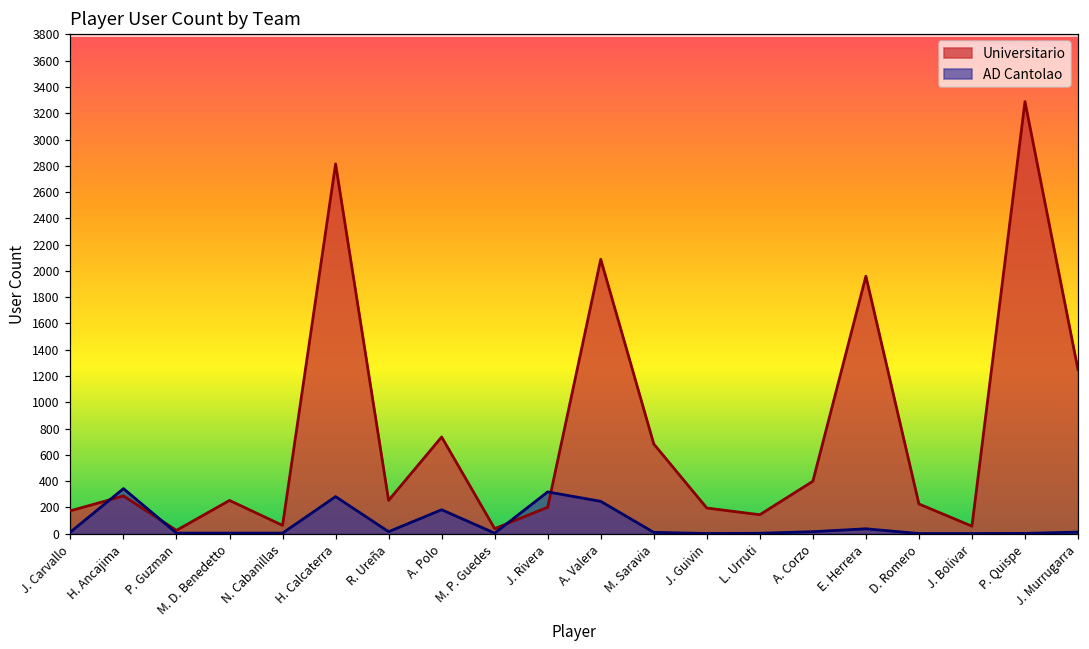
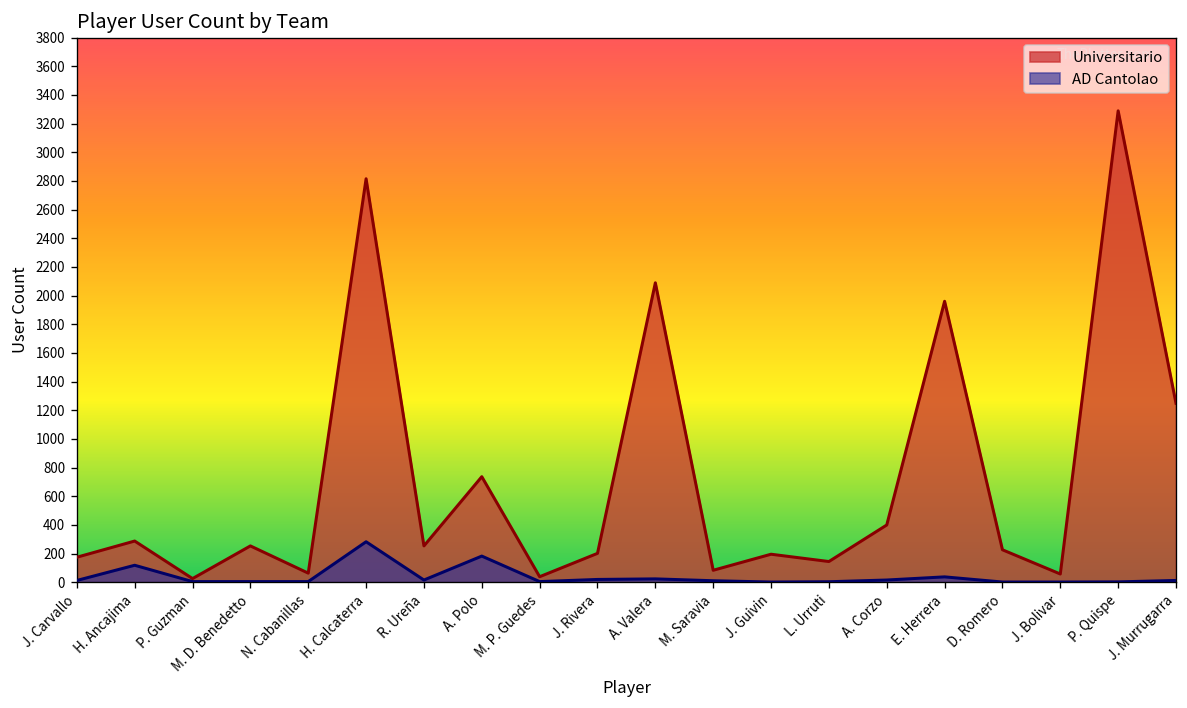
  {
    "Universitario": {
      "J. Carvallo": 170,
      "H. Ancajima": 290,
      "M. D. Benedetto": 250,
      "N. Cabanillas": 60,
      "H. Calcaterra": 2820,
      "R. Ureña": 250,
      "A. Polo": 740,
      "M. P. Guedes": 40,
      "J. Rivera": 200,
      "A. Valera": 2090,
-     "M. Saravia": 680,
+     "M. Saravia": 80,
      "J. Guivin": 200,
      "L. Urruti": 140,
      "A. Corzo": 400,
      "E. Herrera": 1960,
      "D. Romero": 230,
      "J. Bolivar": 60,
      "P. Quispe": 3290,
      "J. Murrugarra": 1250
    },
    "AD Cantolao": {
      "J. Carvallo": 10,
-     "H. Ancajima": 340,
+     "H. Ancajima": 120,
      "M. D. Benedetto": 0,
      "N. Cabanillas": 0,
      "H. Calcaterra": 280,
      "R. Ureña": 20,
      "A. Polo": 180,
      "M. P. Guedes": 0,
-     "J. Rivera": 320,
-     "A. Valera": 250,
+     "J. Rivera": 20,
+     "A. Valera": 20,
      "M. Saravia": 10,
      "J. Guivin": 0,
      "L. Urruti": 0,
      "A. Corzo": 20,
      "E. Herrera": 40,
      "D. Romero": 0,
      "J. Bolivar": 0,
      "P. Quispe": 0,
      "J. Murrugarra": 10
    }
  }
